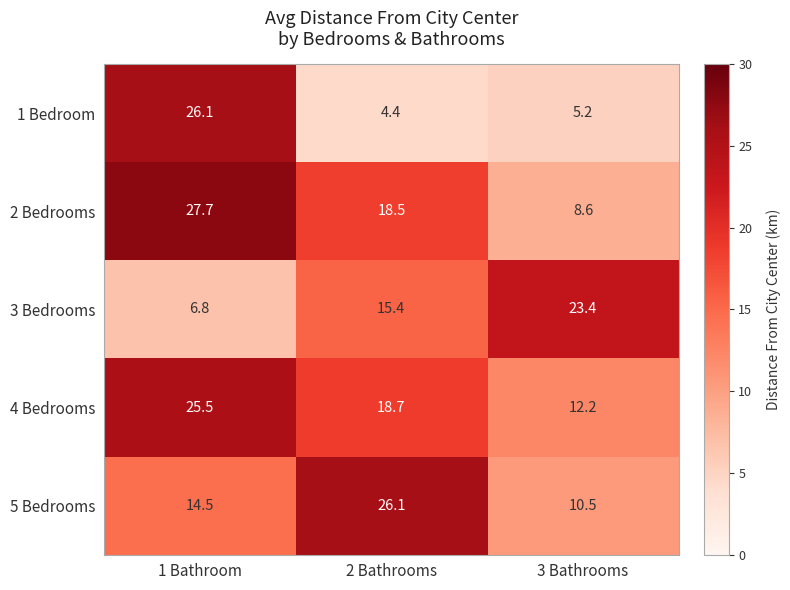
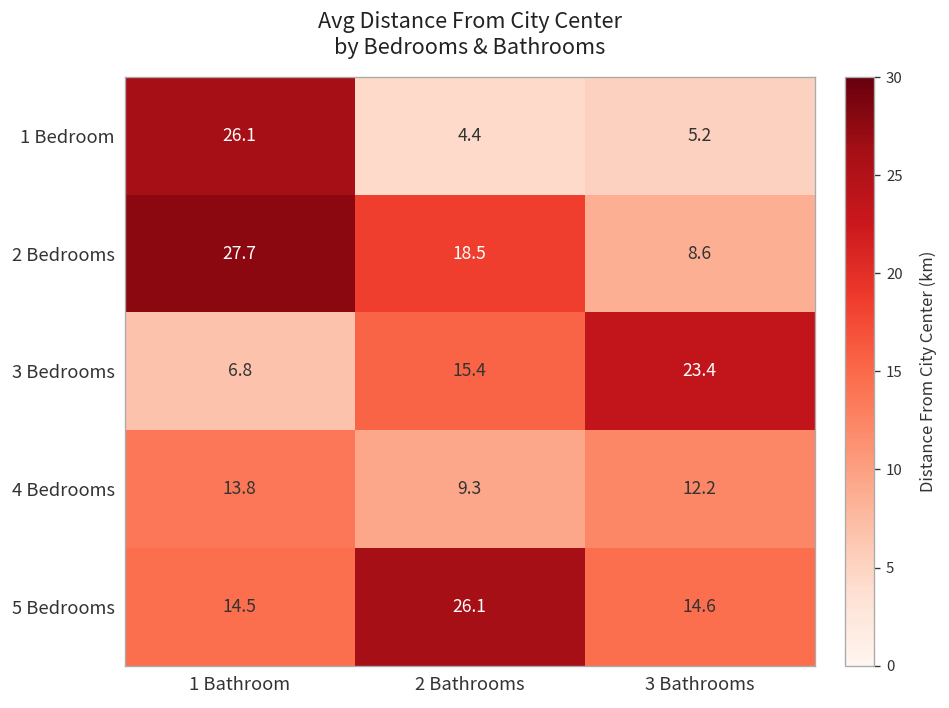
  {
    "1 Bedroom": {
      "1 Bathroom": 26.1,
      "2 Bathrooms": 4.4,
      "3 Bathrooms": 5.2
    },
    "2 Bedrooms": {
      "1 Bathroom": 27.7,
      "2 Bathrooms": 18.5,
      "3 Bathrooms": 8.6
    },
    "3 Bedrooms": {
      "1 Bathroom": 6.8,
      "2 Bathrooms": 15.4,
      "3 Bathrooms": 23.4
    },
    "4 Bedrooms": {
-     "1 Bathroom": 25.5,
-     "2 Bathrooms": 18.7,
+     "1 Bathroom": 13.8,
+     "2 Bathrooms": 9.3,
      "3 Bathrooms": 12.2
    },
    "5 Bedrooms": {
      "1 Bathroom": 14.5,
      "2 Bathrooms": 26.1,
-     "3 Bathrooms": 10.5
+     "3 Bathrooms": 14.6
    }
  }
